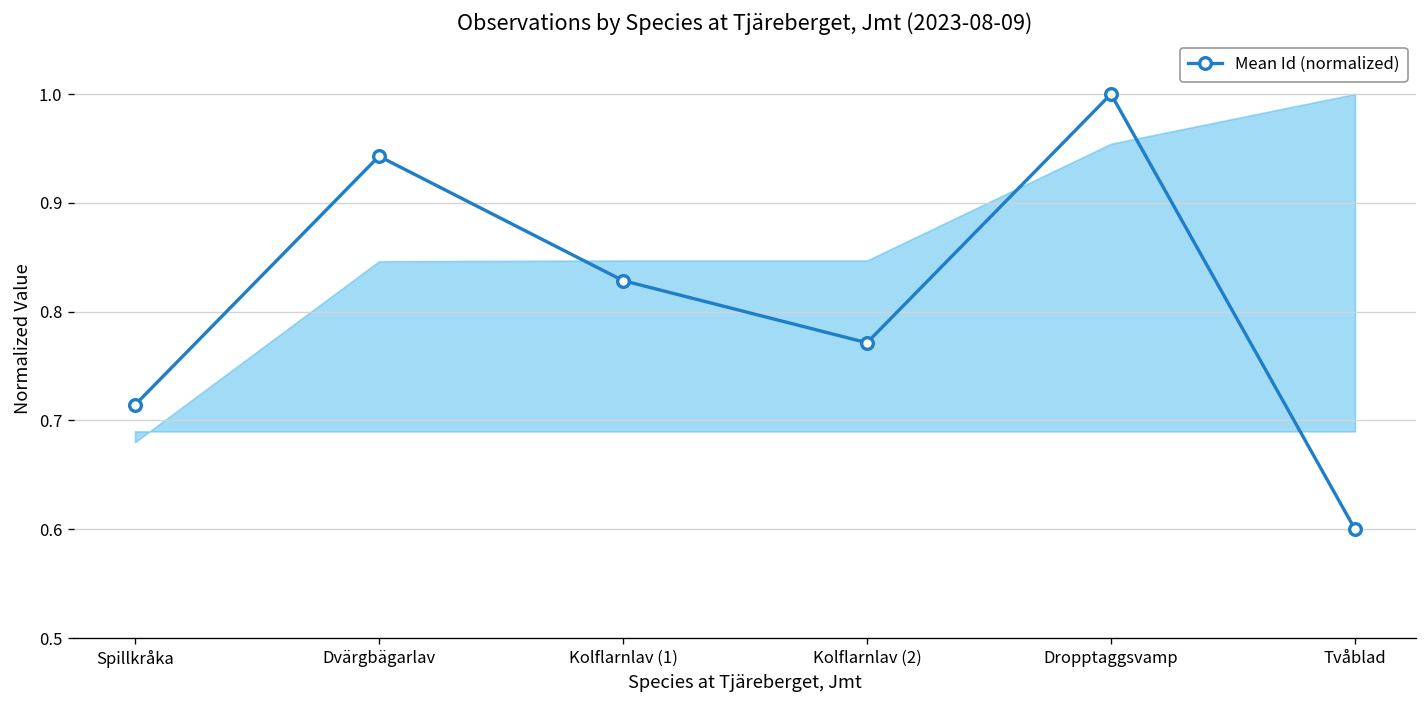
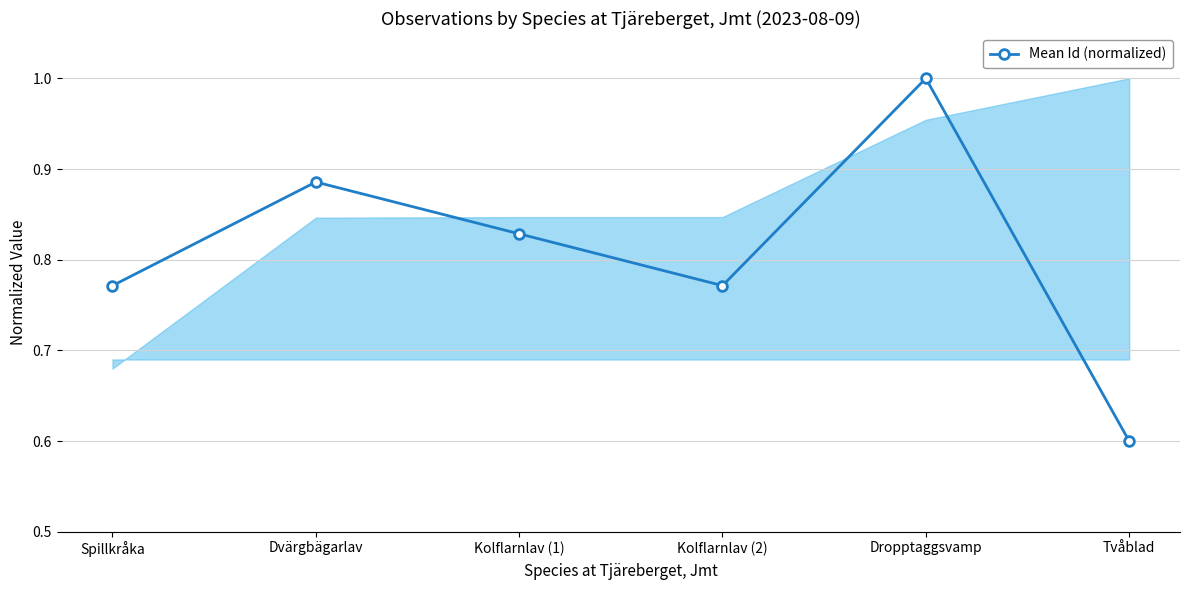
  {
    "Mean Id (normalized)": {
-     "Spillkråka": 0.71,
-     "Dvärgbägarlav": 0.94,
+     "Spillkråka": 0.77,
+     "Dvärgbägarlav": 0.89,
      "Kolflarnlav (1)": 0.83,
      "Kolflarnlav (2)": 0.77,
      "Dropptaggsvamp": 1.00,
      "Tvåblad": 0.60
    }
  }
